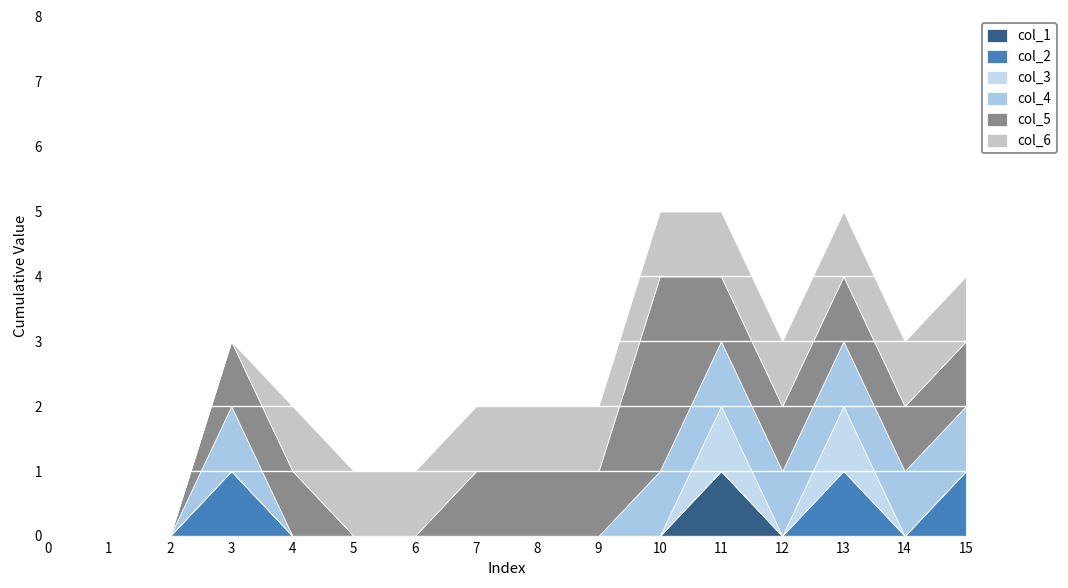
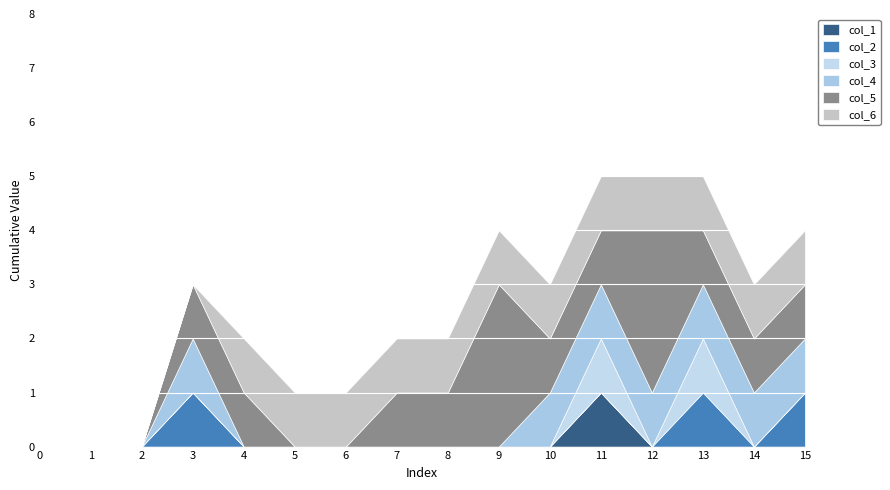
  {
    "col_1": {
      "3": 0,
      "13": 0,
      "15": 0
    },
    "col_5": {
      "4": 1,
      "7": 1,
      "8": 1,
-     "9": 1,
-     "10": 3,
+     "9": 3,
+     "10": 1,
      "11": 1,
-     "12": 1,
+     "12": 3,
      "13": 1,
      "14": 1,
      "15": 1
    }
  }
